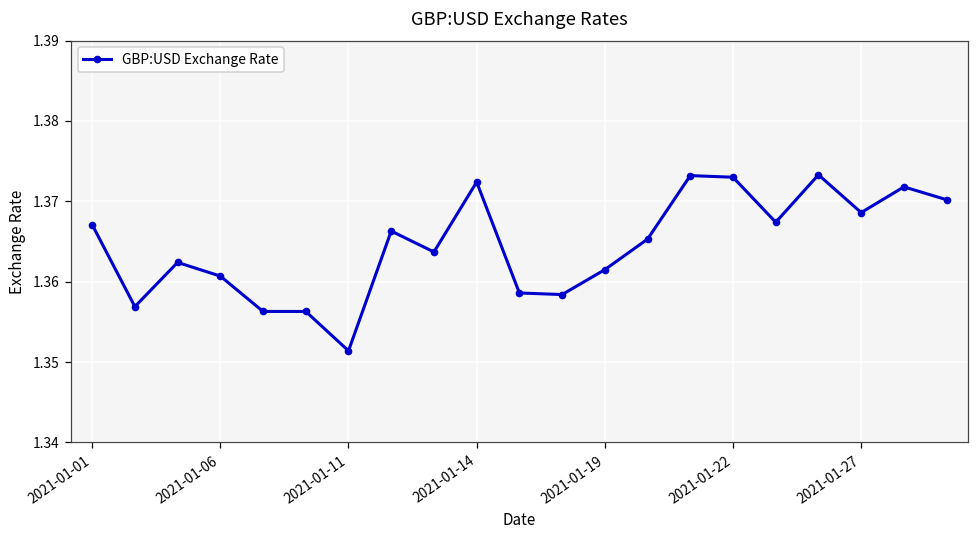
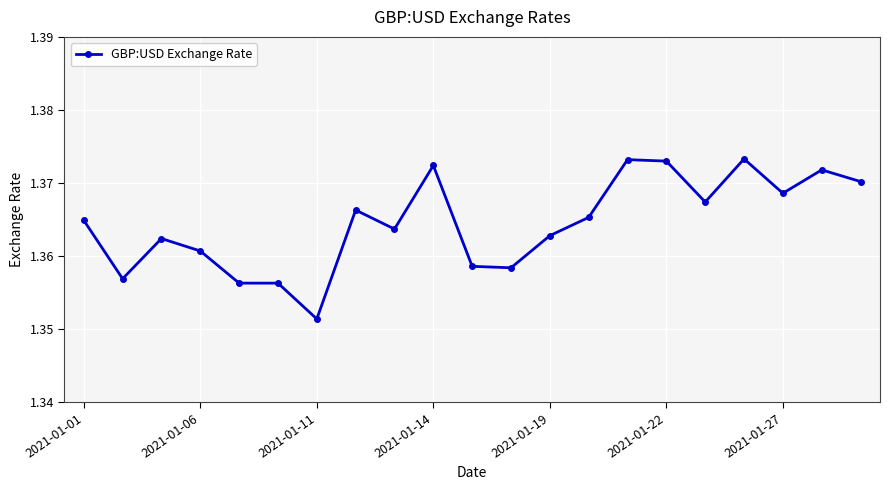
  {
-   "2021-01-01": 1.367,
+   "2021-01-01": 1.365,
    "2021-01-06": 1.361,
    "2021-01-11": 1.351,
    "2021-01-14": 1.372,
-   "2021-01-19": 1.362,
+   "2021-01-19": 1.363,
    "2021-01-22": 1.373,
    "2021-01-27": 1.369
  }
